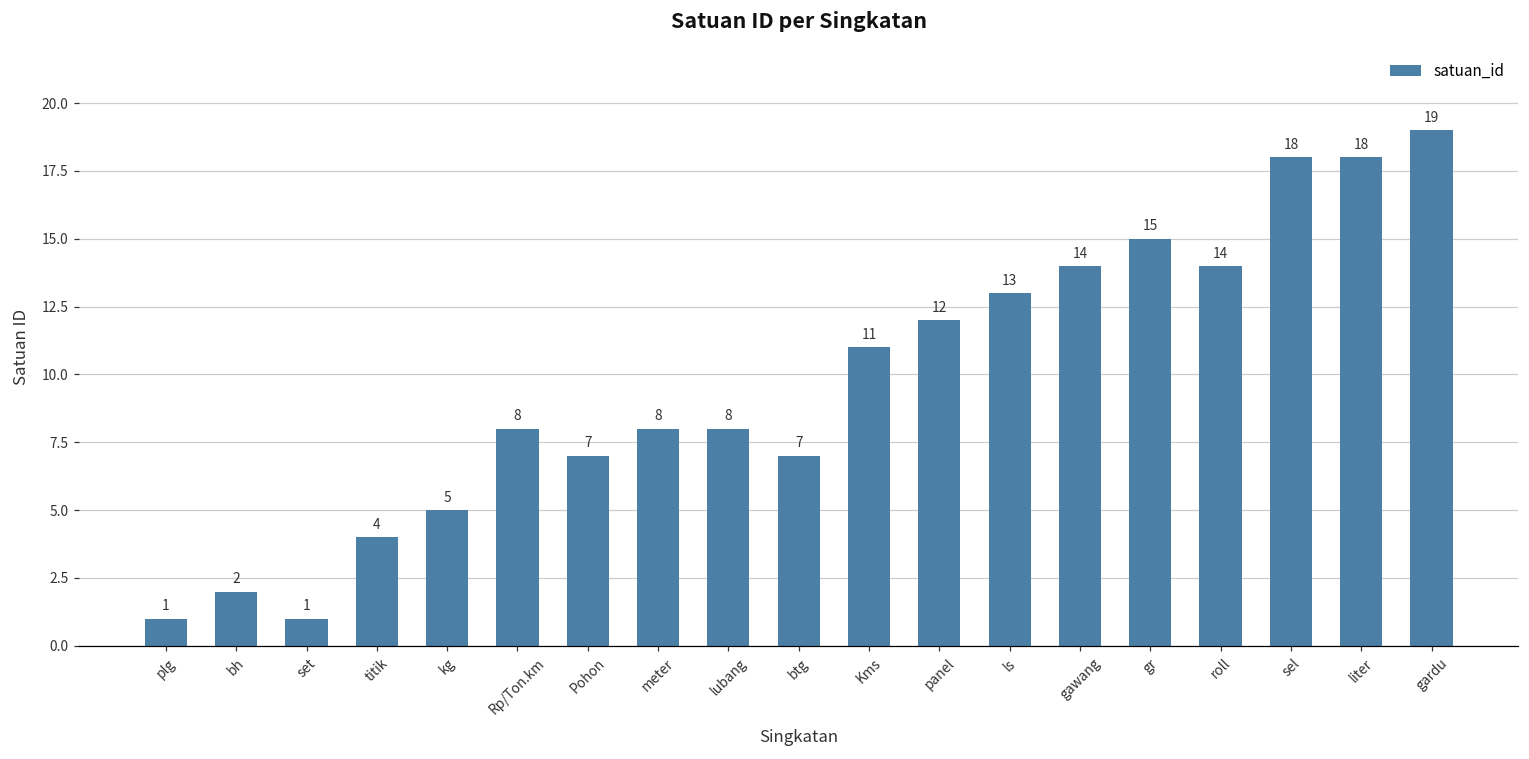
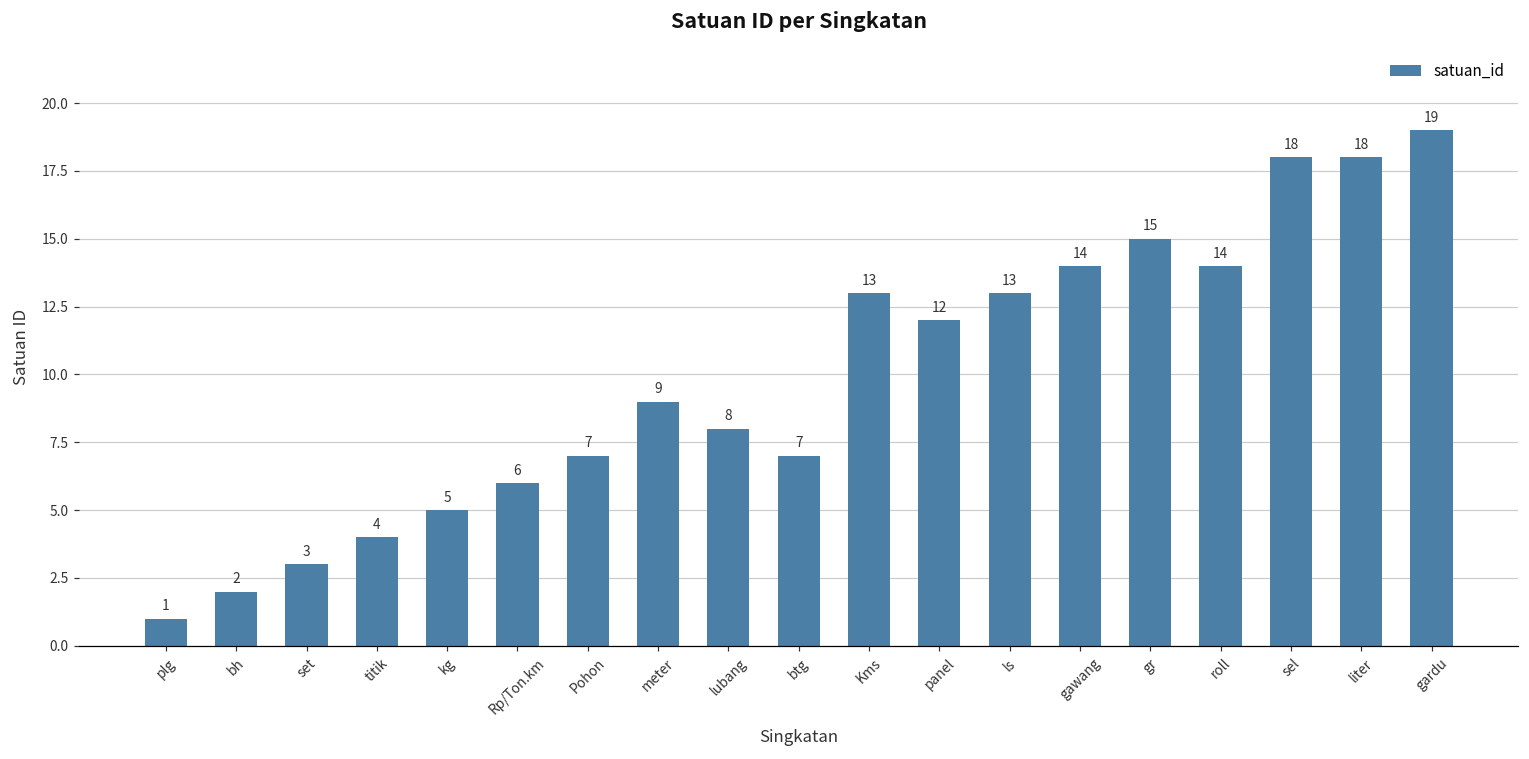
  {
    "plg": 1,
    "bh": 2,
-   "set": 1,
+   "set": 3,
    "titik": 4,
    "kg": 5,
-   "Rp/Ton.km": 8,
+   "Rp/Ton.km": 6,
    "Pohon": 7,
-   "meter": 8,
+   "meter": 9,
    "lubang": 8,
    "btg": 7,
-   "Kms": 11,
+   "Kms": 13,
    "panel": 12,
    "ls": 13,
    "gawang": 14,
    "gr": 15,
    "roll": 14,
    "sel": 18,
    "liter": 18,
    "gardu": 19
  }
